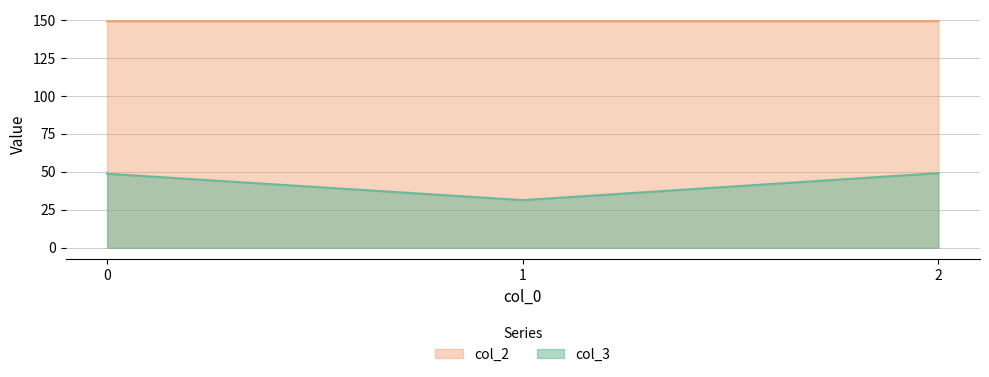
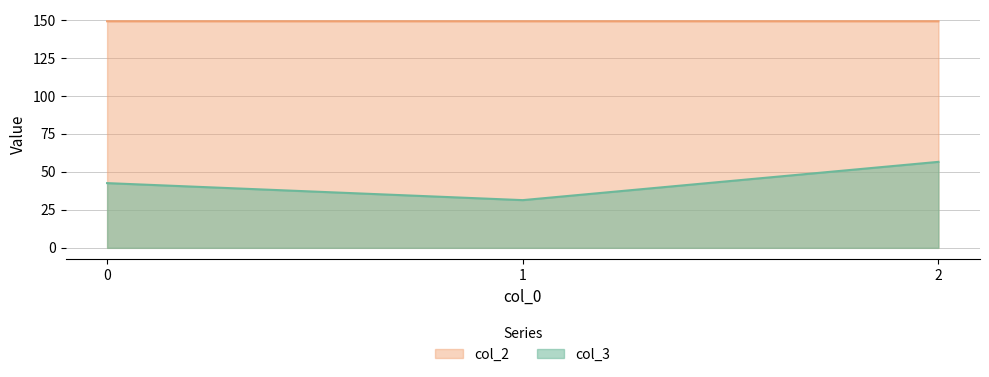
  {
    "col_2": {
      "0": 149,
      "1": 149,
      "2": 149
    },
    "col_3": {
-     "0": 49,
+     "0": 43,
      "1": 31,
-     "2": 49
+     "2": 57
    }
  }
